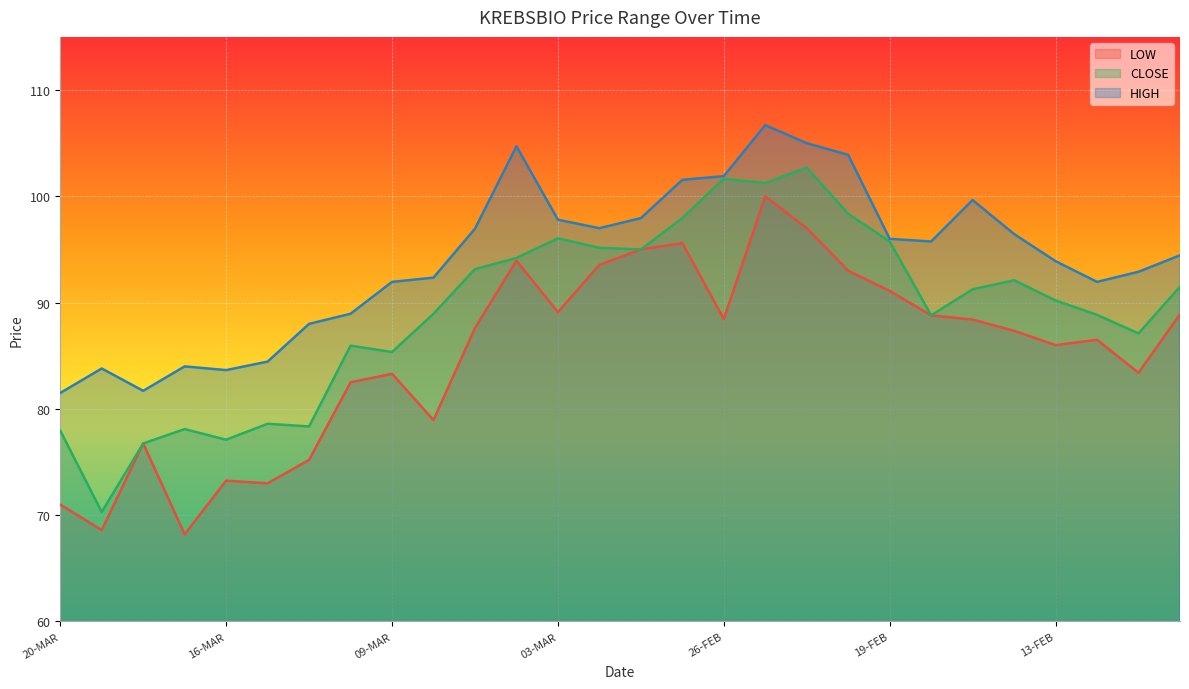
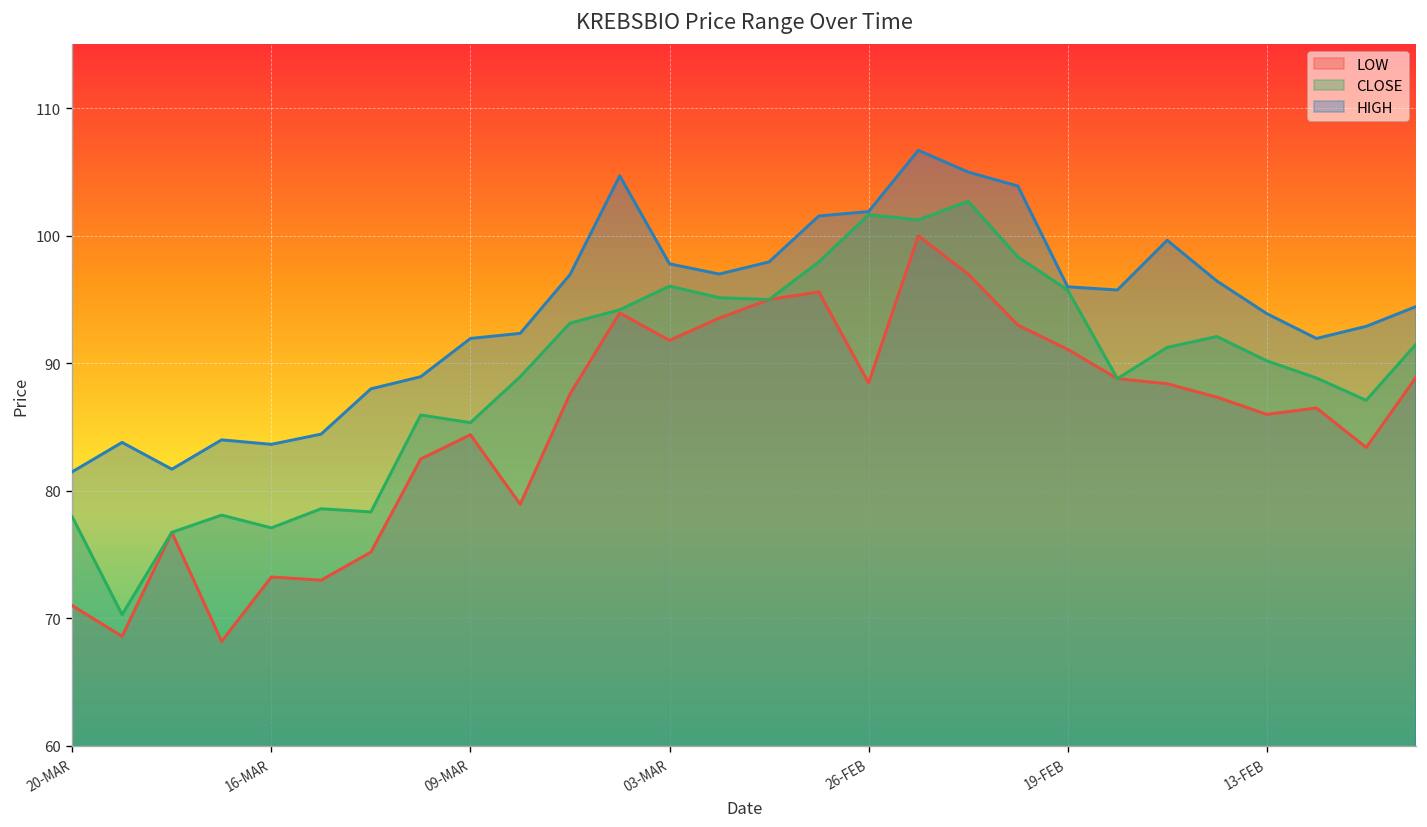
  {
    "LOW": {
      "20-MAR": 71.0,
      "16-MAR": 73.3,
-     "09-MAR": 83.3,
-     "03-MAR": 89.1,
+     "09-MAR": 84.4,
+     "03-MAR": 91.8,
      "26-FEB": 88.5,
      "19-FEB": 91.1,
      "13-FEB": 86.0
    }
  }
